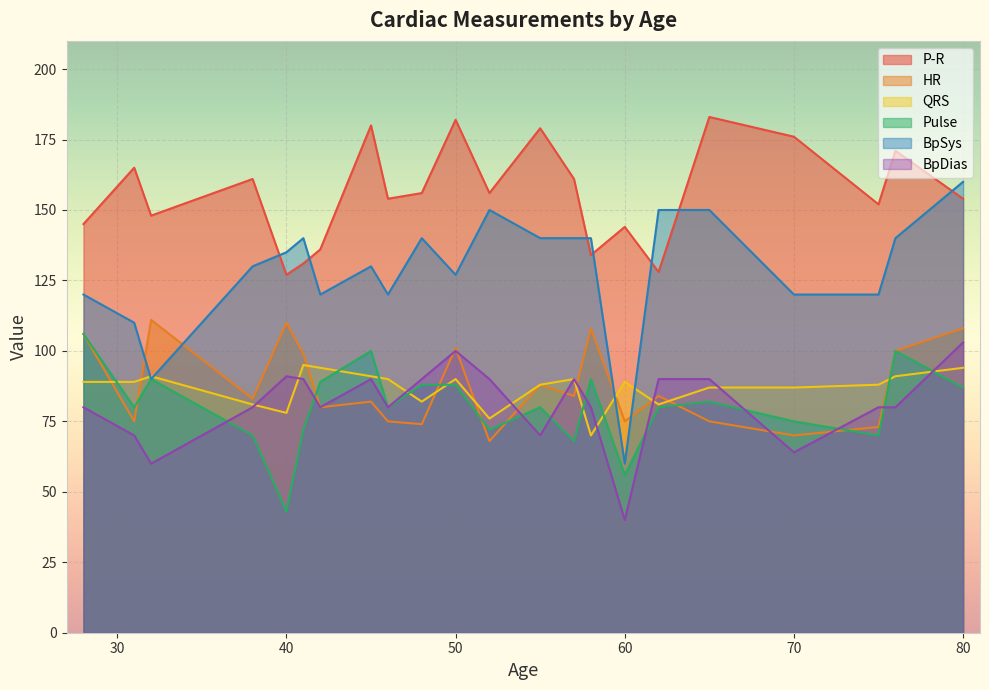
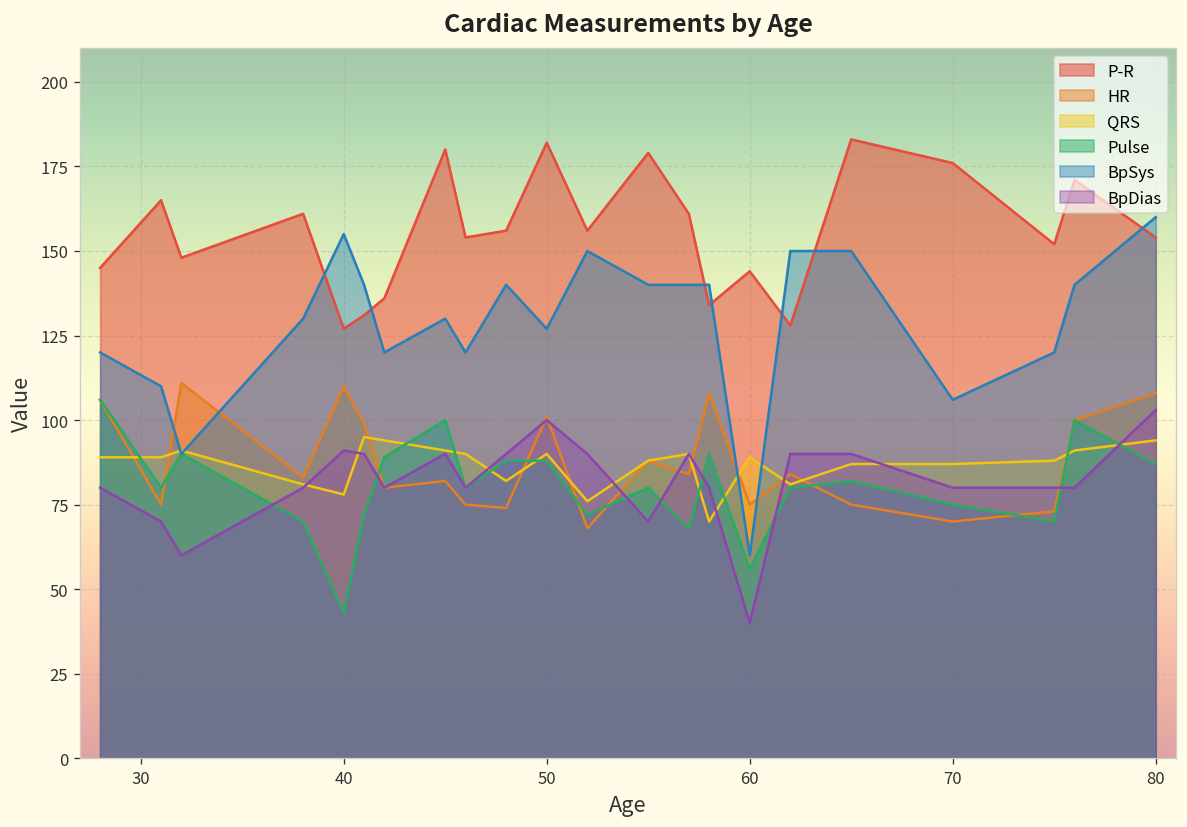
  {
    "Pulse": {
      "40": 43,
      "50": 88,
      "60": 56,
      "70": 75,
      "80": 87
    },
    "BpSys": {
-     "40": 135,
+     "40": 155,
      "50": 127,
      "60": 60,
-     "70": 120,
+     "70": 106,
      "80": 160
    },
    "BpDias": {
      "40": 91,
      "50": 100,
      "60": 40,
-     "70": 64,
+     "70": 80,
      "80": 103
    }
  }
